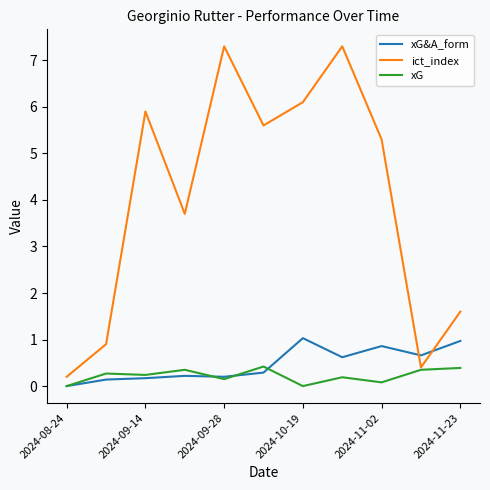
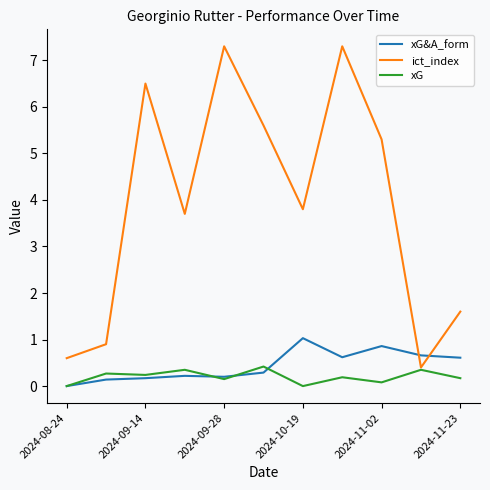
  {
    "xG&A_form": {
      "2024-09-14": 0.2,
      "2024-10-19": 1.0,
      "2024-11-02": 0.9,
-     "2024-11-23": 1.0
+     "2024-11-23": 0.6
    },
    "ict_index": {
-     "2024-08-24": 0.2,
-     "2024-09-14": 5.9,
+     "2024-08-24": 0.6,
+     "2024-09-14": 6.5,
      "2024-09-28": 7.3,
-     "2024-10-19": 6.1,
+     "2024-10-19": 3.8,
      "2024-11-02": 5.3,
      "2024-11-23": 1.6
    },
    "xG": {
      "2024-09-14": 0.2,
      "2024-10-19": 0.0,
      "2024-11-02": 0.1,
-     "2024-11-23": 0.4
+     "2024-11-23": 0.2
    }
  }
